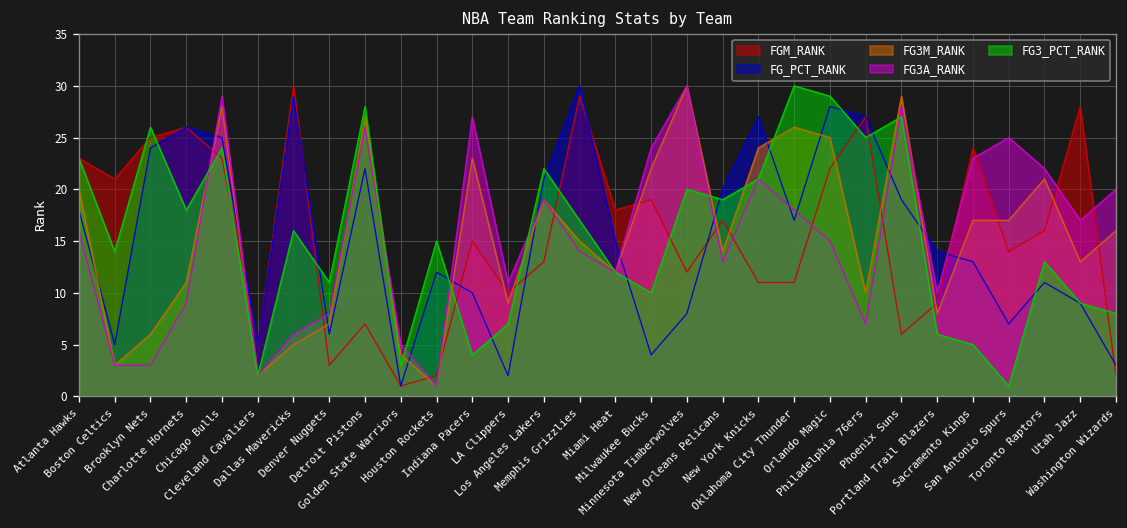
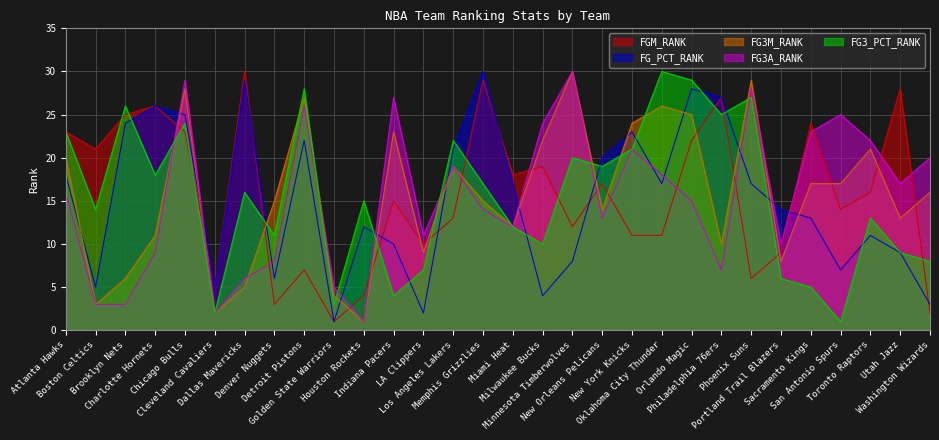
  {
    "FGM_RANK": {
      "Boston Celtics": 21,
      "Brooklyn Nets": 25,
      "Chicago Bulls": 23,
      "Dallas Mavericks": 30,
      "Denver Nuggets": 3,
      "Detroit Pistons": 7,
-     "Houston Rockets": 2,
+     "Houston Rockets": 4,
      "Indiana Pacers": 15,
      "LA Clippers": 10,
      "Los Angeles Lakers": 13,
      "Memphis Grizzlies": 29,
      "Miami Heat": 18,
      "Milwaukee Bucks": 19,
      "Minnesota Timberwolves": 12,
      "New Orleans Pelicans": 17,
      "New York Knicks": 11,
      "Oklahoma City Thunder": 11,
      "Orlando Magic": 22,
      "Phoenix Suns": 6,
      "Portland Trail Blazers": 9,
      "Sacramento Kings": 24,
      "San Antonio Spurs": 14,
      "Toronto Raptors": 16,
      "Utah Jazz": 28,
      "Washington Wizards": 2
    },
    "FG_PCT_RANK": {
      "Atlanta Hawks": 18,
      "Boston Celtics": 5,
      "Brooklyn Nets": 24,
      "Chicago Bulls": 25,
      "Dallas Mavericks": 29,
      "Denver Nuggets": 6,
      "Detroit Pistons": 22,
      "Houston Rockets": 12,
      "Indiana Pacers": 10,
      "LA Clippers": 2,
      "Los Angeles Lakers": 21,
      "Memphis Grizzlies": 30,
-     "Miami Heat": 15,
+     "Miami Heat": 17,
      "Milwaukee Bucks": 4,
      "Minnesota Timberwolves": 8,
      "New Orleans Pelicans": 20,
-     "New York Knicks": 27,
+     "New York Knicks": 23,
      "Oklahoma City Thunder": 17,
      "Orlando Magic": 28,
-     "Phoenix Suns": 19,
+     "Phoenix Suns": 17,
      "Portland Trail Blazers": 14,
      "Sacramento Kings": 13,
      "San Antonio Spurs": 7,
      "Toronto Raptors": 11,
      "Washington Wizards": 3
    },
    "FG3M_RANK": {
      "Atlanta Hawks": 20,
      "Brooklyn Nets": 6,
      "Charlotte Hornets": 11,
      "Chicago Bulls": 28,
      "Dallas Mavericks": 5,
-     "Denver Nuggets": 7,
+     "Denver Nuggets": 15,
      "Detroit Pistons": 27,
      "Golden State Warriors": 4,
      "Indiana Pacers": 23,
      "LA Clippers": 9,
      "Memphis Grizzlies": 15,
      "Milwaukee Bucks": 22,
      "New Orleans Pelicans": 14,
      "New York Knicks": 24,
      "Oklahoma City Thunder": 26,
      "Orlando Magic": 25,
      "Philadelphia 76ers": 10,
      "Phoenix Suns": 29,
      "Portland Trail Blazers": 8,
      "Sacramento Kings": 17,
      "San Antonio Spurs": 17,
      "Toronto Raptors": 21,
      "Utah Jazz": 13,
      "Washington Wizards": 16
    },
    "FG3A_RANK": {
      "Atlanta Hawks": 16,
      "Brooklyn Nets": 3,
      "Charlotte Hornets": 9,
      "Chicago Bulls": 29,
      "Dallas Mavericks": 6,
      "Denver Nuggets": 8,
      "Detroit Pistons": 26,
      "Golden State Warriors": 5,
      "Indiana Pacers": 27,
      "LA Clippers": 11,
      "Memphis Grizzlies": 14,
      "Milwaukee Bucks": 24,
      "New Orleans Pelicans": 13,
      "Oklahoma City Thunder": 18,
      "Orlando Magic": 15,
      "Philadelphia 76ers": 7,
      "Phoenix Suns": 28,
      "Portland Trail Blazers": 10,
      "Sacramento Kings": 23,
      "San Antonio Spurs": 25,
      "Toronto Raptors": 22,
      "Utah Jazz": 17,
      "Washington Wizards": 20
    },
    "FG3_PCT_RANK": {
      "Boston Celtics": 14,
      "Brooklyn Nets": 26,
      "Charlotte Hornets": 18,
      "Chicago Bulls": 24,
      "Dallas Mavericks": 16,
      "Denver Nuggets": 11,
      "Detroit Pistons": 28,
      "Golden State Warriors": 3,
      "Houston Rockets": 15,
      "Indiana Pacers": 4,
      "LA Clippers": 7,
      "Los Angeles Lakers": 22,
      "Memphis Grizzlies": 17,
      "Milwaukee Bucks": 10,
      "Minnesota Timberwolves": 20,
      "New Orleans Pelicans": 19,
      "Oklahoma City Thunder": 30,
      "Orlando Magic": 29,
      "Philadelphia 76ers": 25,
      "Phoenix Suns": 27,
      "Portland Trail Blazers": 6,
      "Sacramento Kings": 5,
      "San Antonio Spurs": 1,
      "Toronto Raptors": 13,
      "Washington Wizards": 8
    }
  }
